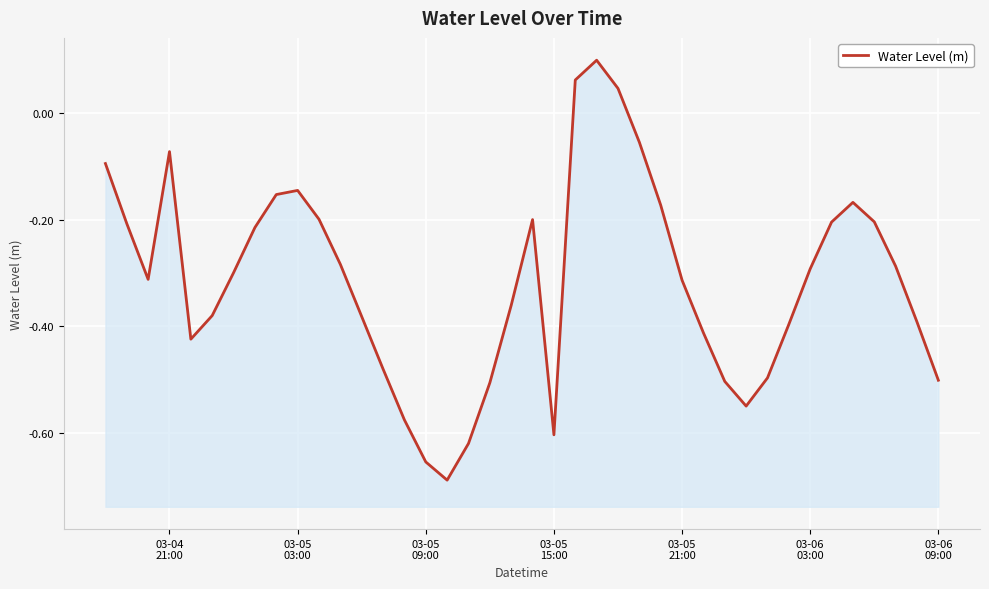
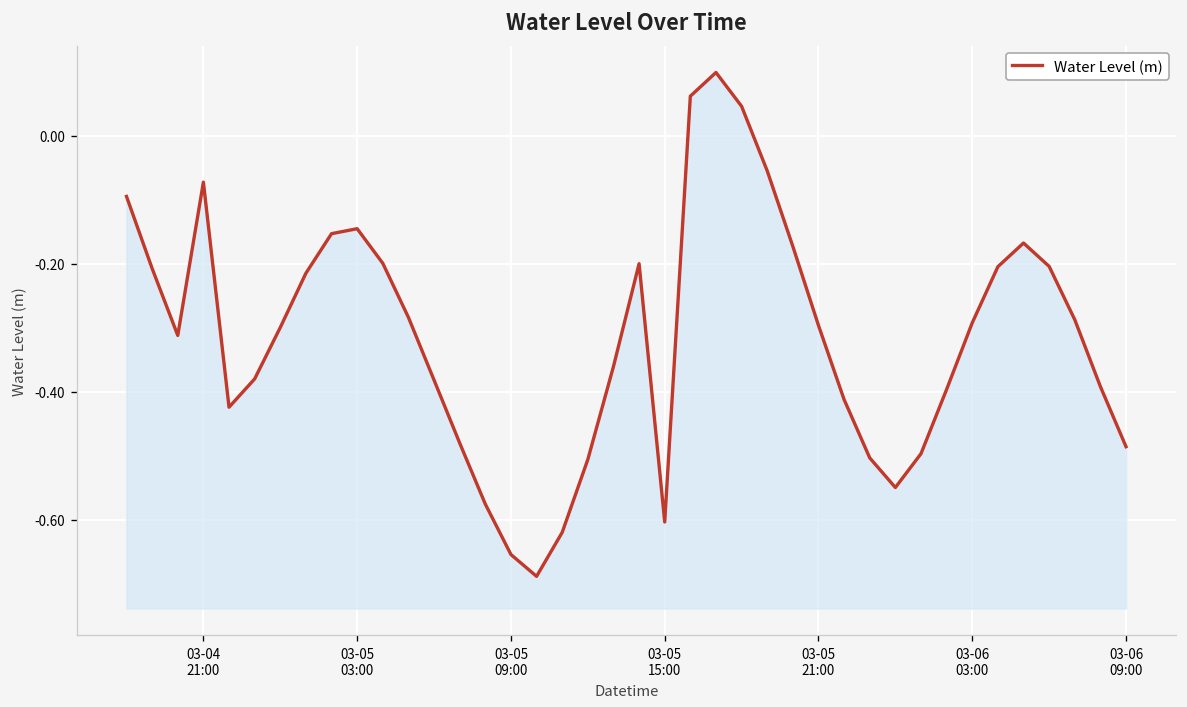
  {
    "03-04 21:00": -0.07,
    "03-05 03:00": -0.15,
    "03-05 09:00": -0.65,
    "03-05 15:00": -0.60,
-   "03-05 21:00": -0.31,
+   "03-05 21:00": -0.30,
    "03-06 03:00": -0.29,
-   "03-06 09:00": -0.50
+   "03-06 09:00": -0.49
  }
